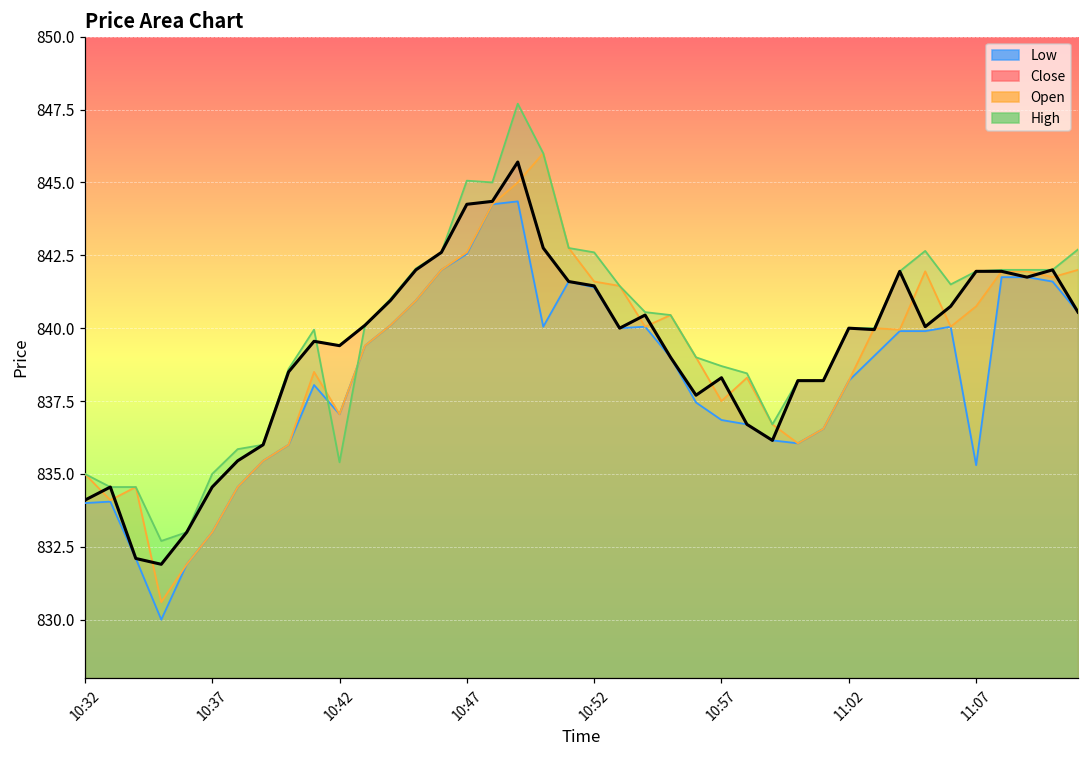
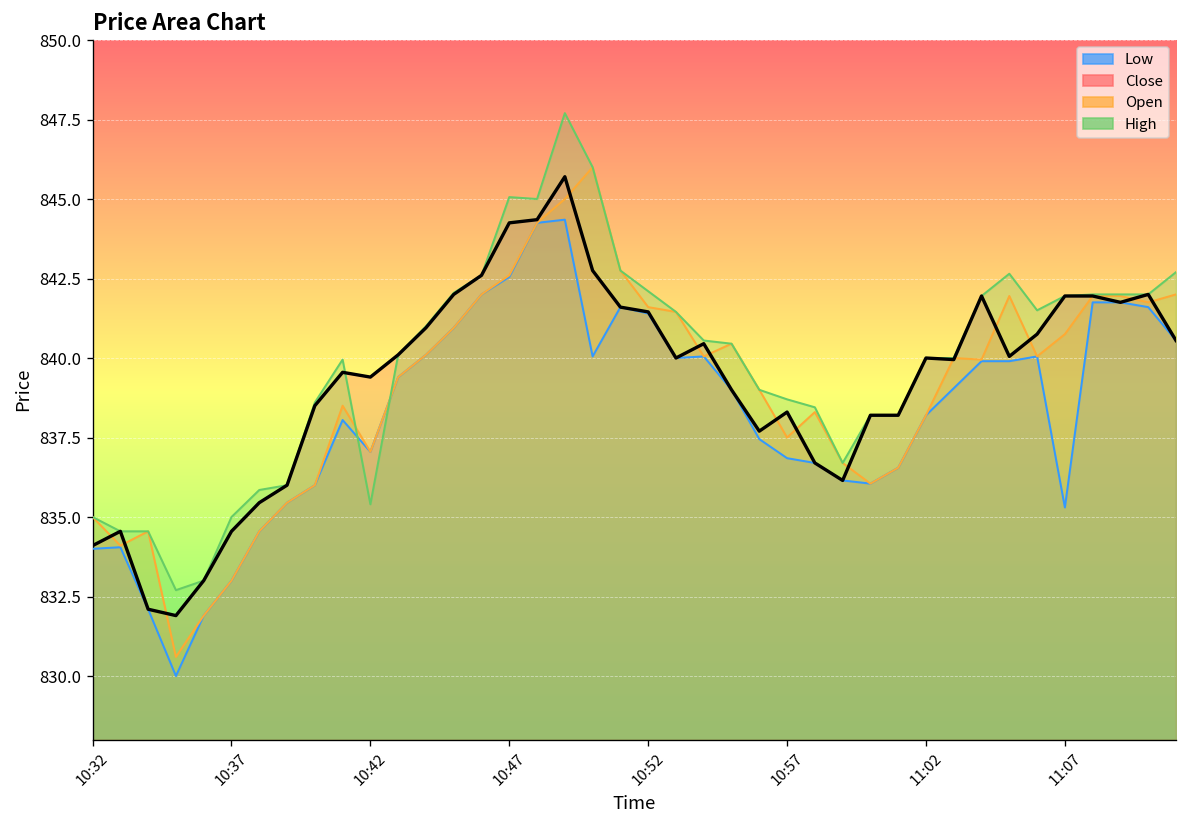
  {
    "Low": {
      "10:32": 834.0,
      "10:57": 836.9,
      "11:07": 835.3
    },
    "High": {
      "10:37": 835.0,
      "10:42": 835.4,
      "10:47": 845.1,
-     "10:52": 842.6,
+     "10:52": 842.1,
      "10:57": 838.7
    }
  }
